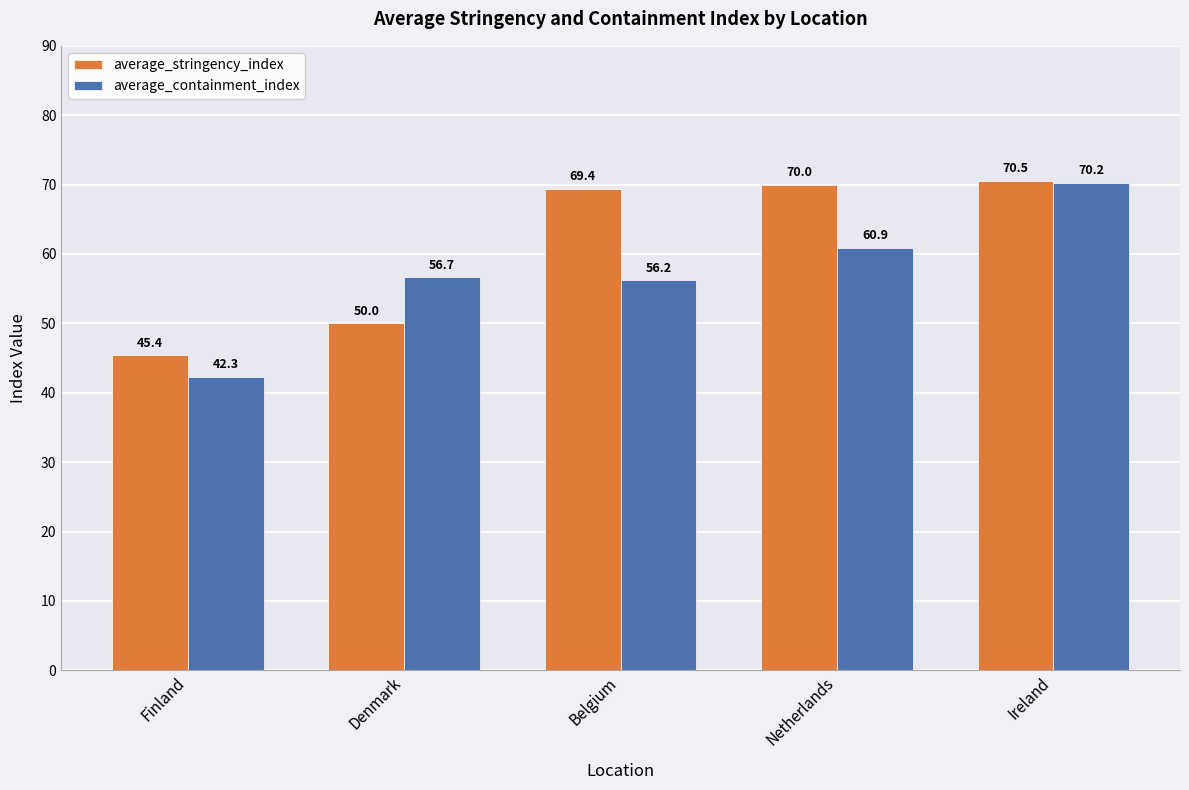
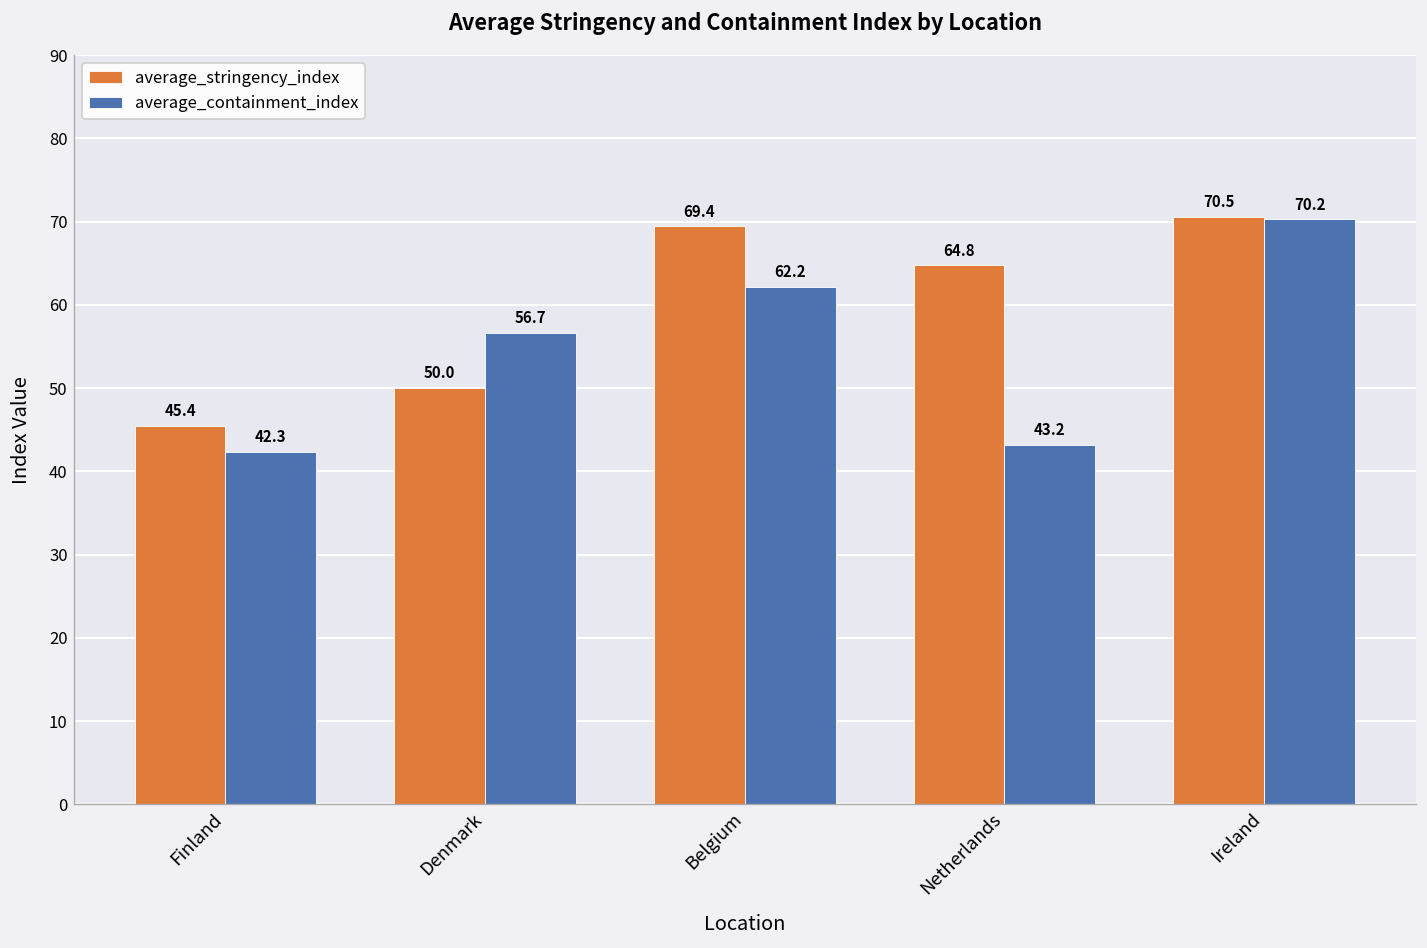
  {
    "average_stringency_index": {
      "Finland": 45.4,
      "Denmark": 50.0,
      "Belgium": 69.4,
-     "Netherlands": 70.0,
+     "Netherlands": 64.8,
      "Ireland": 70.5
    },
    "average_containment_index": {
      "Finland": 42.3,
      "Denmark": 56.7,
-     "Belgium": 56.2,
-     "Netherlands": 60.9,
+     "Belgium": 62.2,
+     "Netherlands": 43.2,
      "Ireland": 70.2
    }
  }
